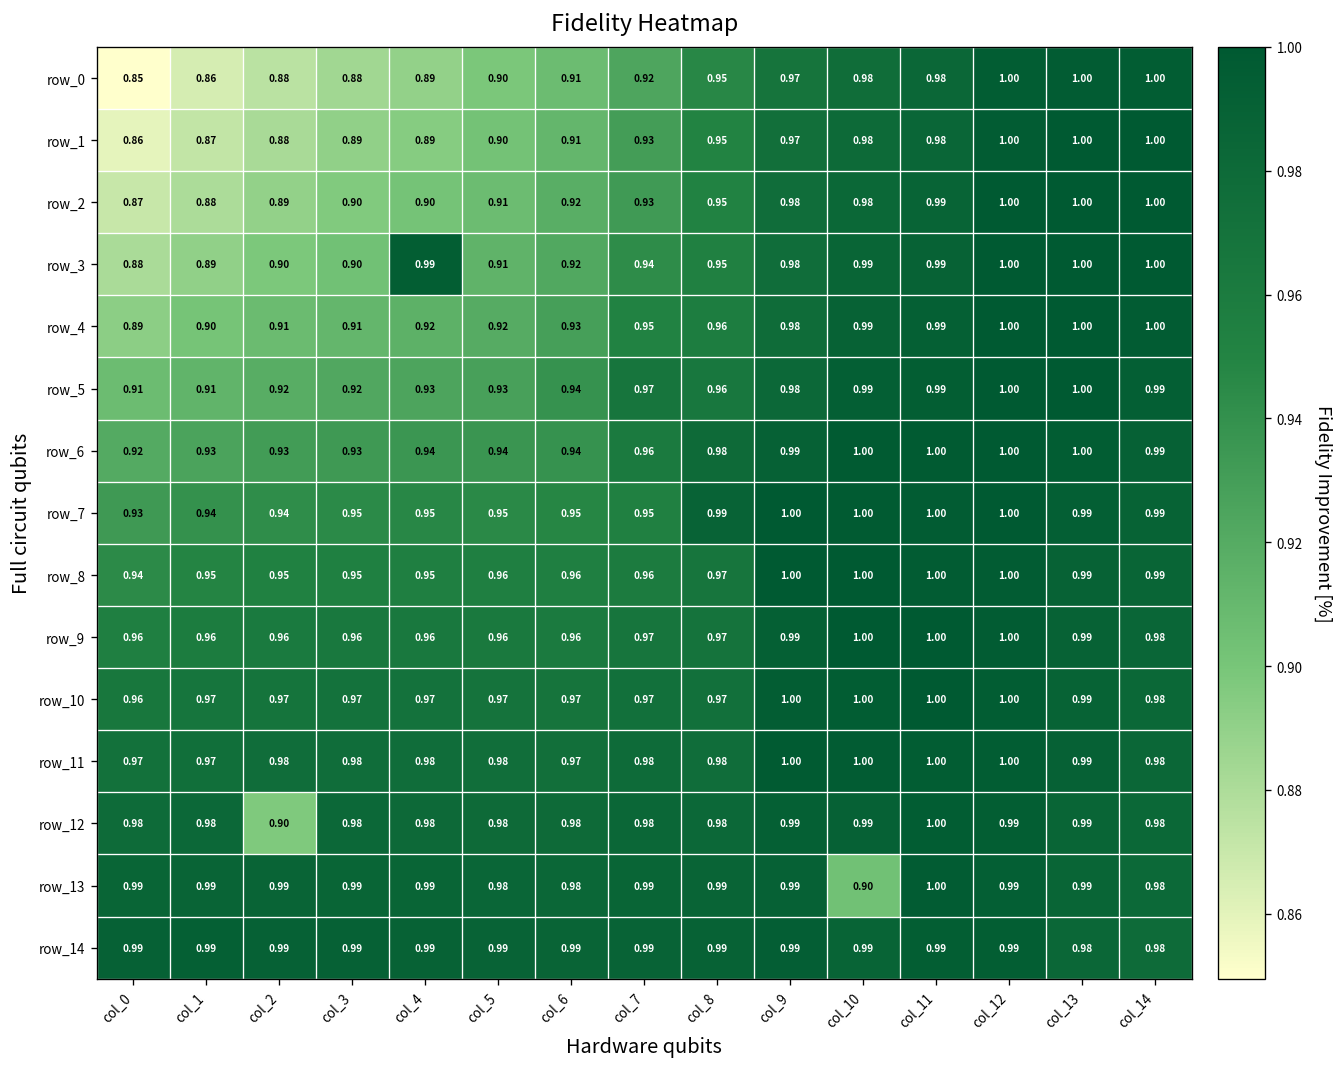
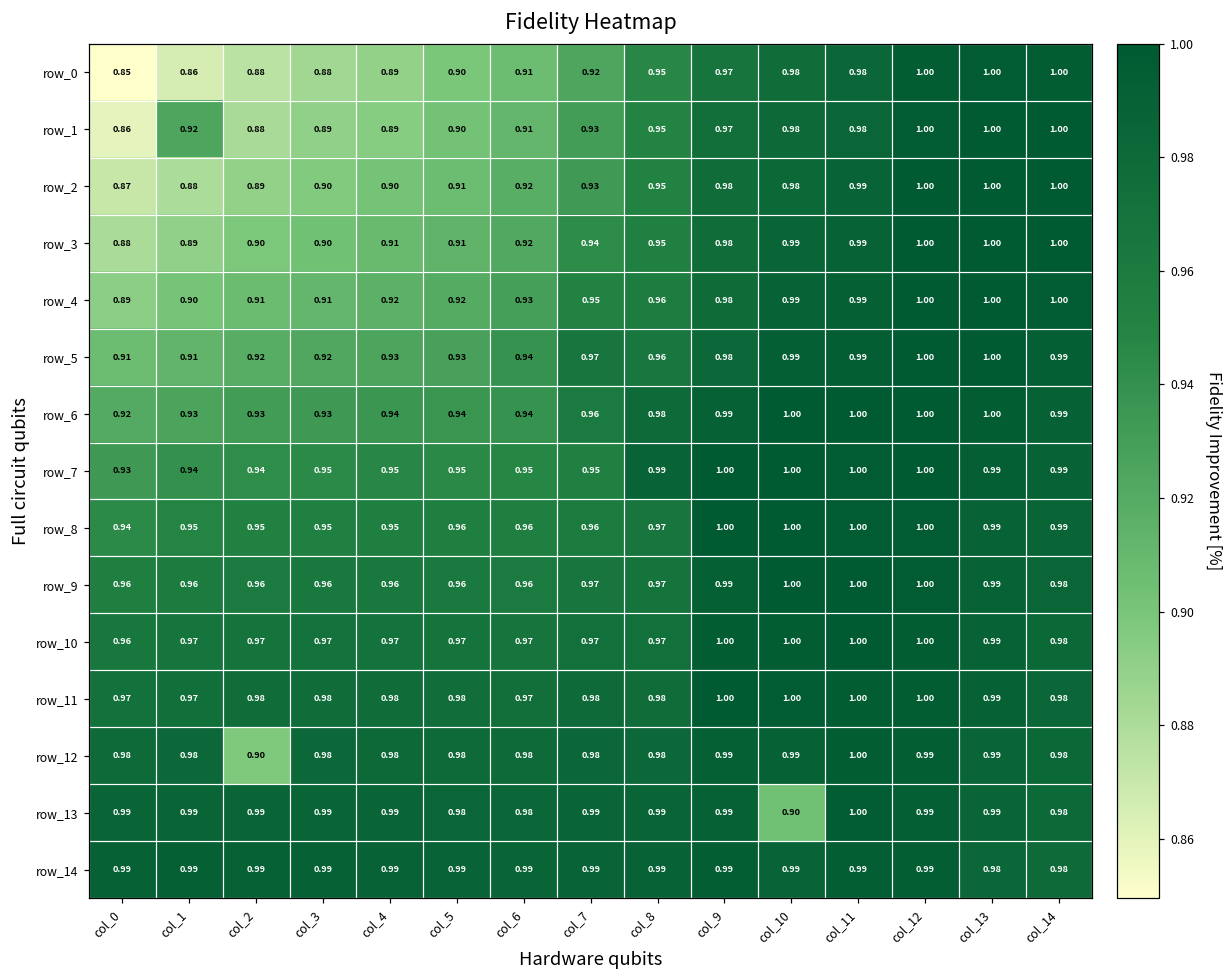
  {
    "row_1": {
      "col_0": 0.86,
-     "col_1": 0.87,
+     "col_1": 0.92,
      "col_2": 0.88,
      "col_3": 0.89,
      "col_4": 0.89,
      "col_5": 0.90,
      "col_6": 0.91,
      "col_7": 0.93,
      "col_8": 0.95,
      "col_9": 0.97,
      "col_10": 0.98,
      "col_11": 0.98,
      "col_12": 1.00,
      "col_13": 1.00,
      "col_14": 1.00
    },
    "row_3": {
      "col_0": 0.88,
      "col_1": 0.89,
      "col_2": 0.90,
      "col_3": 0.90,
-     "col_4": 0.99,
+     "col_4": 0.91,
      "col_5": 0.91,
      "col_6": 0.92,
      "col_7": 0.94,
      "col_8": 0.95,
      "col_9": 0.98,
      "col_10": 0.99,
      "col_11": 0.99,
      "col_12": 1.00,
      "col_13": 1.00,
      "col_14": 1.00
    }
  }
